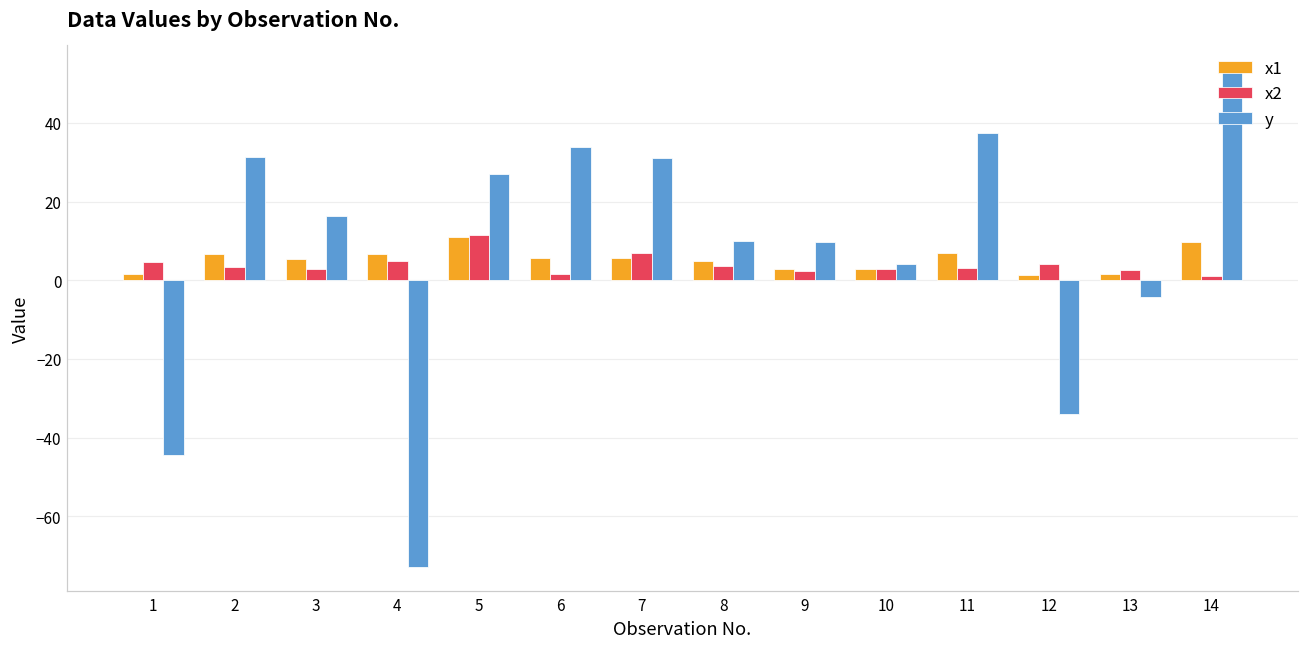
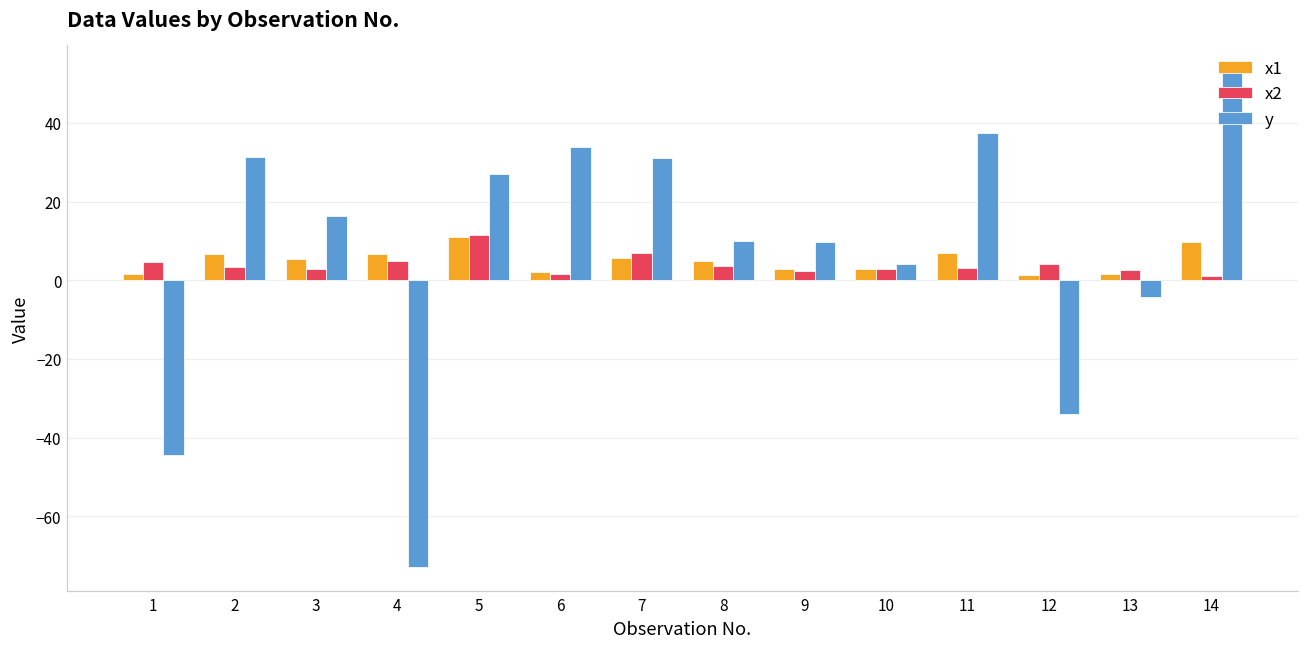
  {
    "x1": {
      "1": 1,
      "2": 7,
      "3": 5,
      "4": 7,
      "5": 11,
-     "6": 6,
+     "6": 2,
      "7": 6,
      "8": 5,
      "9": 3,
      "10": 3,
      "11": 7,
      "12": 1,
      "13": 2,
      "14": 10
    },
    "x2": {
      "1": 5,
      "2": 3,
      "3": 3,
      "4": 5,
      "5": 11,
      "6": 1,
      "7": 7,
      "8": 4,
      "9": 2,
      "10": 3,
      "11": 3,
      "12": 4,
      "13": 3,
      "14": 1
    },
    "y": {
      "1": -44,
      "2": 31,
      "3": 16,
      "4": -73,
      "5": 27,
      "6": 34,
      "7": 31,
      "8": 10,
      "9": 10,
      "10": 4,
      "11": 37,
      "12": -34,
      "13": -4,
      "14": 54
    }
  }
